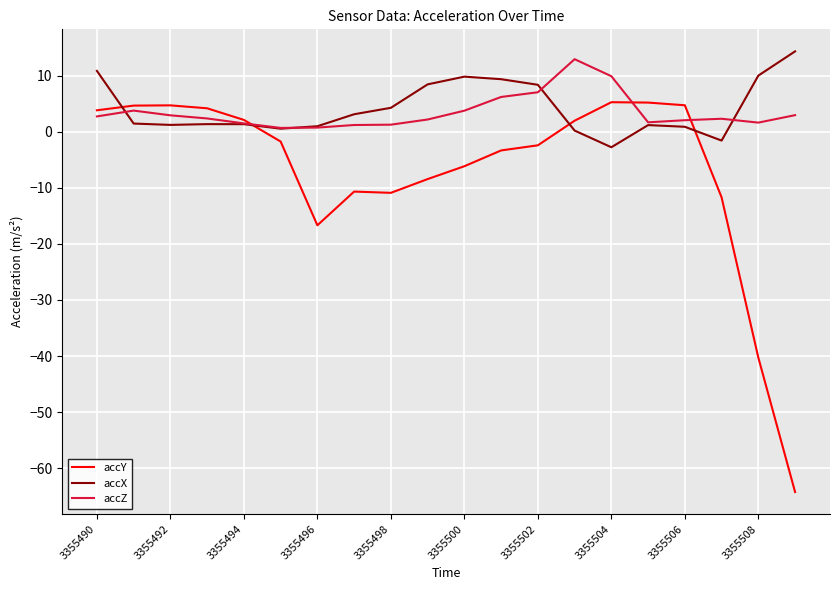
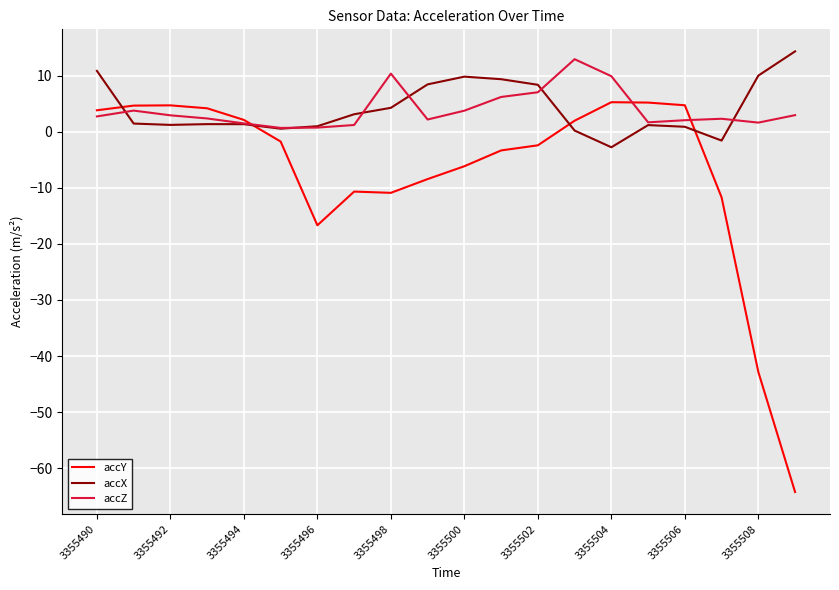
  {
    "accY": {
      "3355490": 4,
      "3355492": 5,
      "3355494": 2,
      "3355496": -17,
      "3355498": -11,
      "3355500": -6,
      "3355502": -2,
      "3355504": 5,
      "3355506": 5,
-     "3355508": -40
+     "3355508": -43
    },
    "accX": {
      "3355490": 11,
      "3355492": 1,
      "3355498": 4,
      "3355500": 10,
      "3355502": 8,
      "3355504": -3,
      "3355506": 1,
      "3355508": 10
    },
    "accZ": {
      "3355490": 3,
      "3355492": 3,
-     "3355498": 1,
+     "3355498": 10,
      "3355500": 4,
      "3355502": 7,
      "3355504": 10,
      "3355506": 2,
      "3355508": 2
    }
  }
